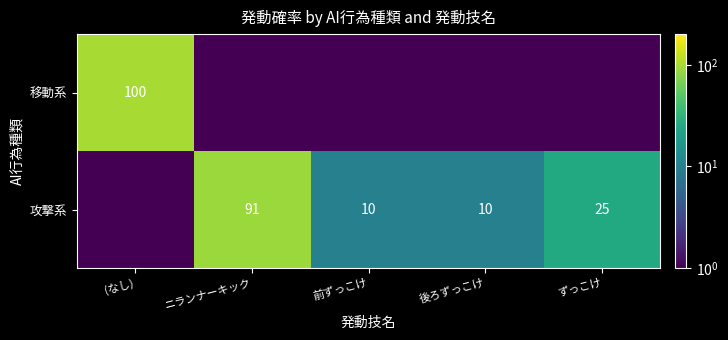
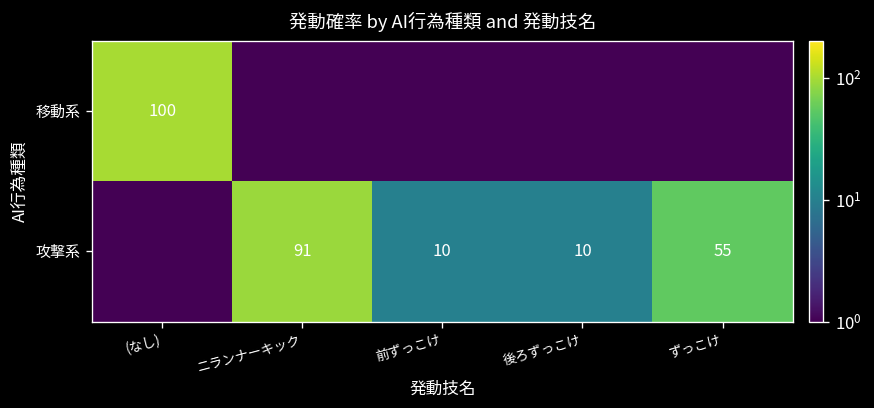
  {
    "移動系": {
      "(なし)": 100
    },
    "攻撃系": {
      "ニランナーキック": 91,
      "前ずっこけ": 10,
      "後ろずっこけ": 10,
-     "ずっこけ": 25
+     "ずっこけ": 55
    }
  }
